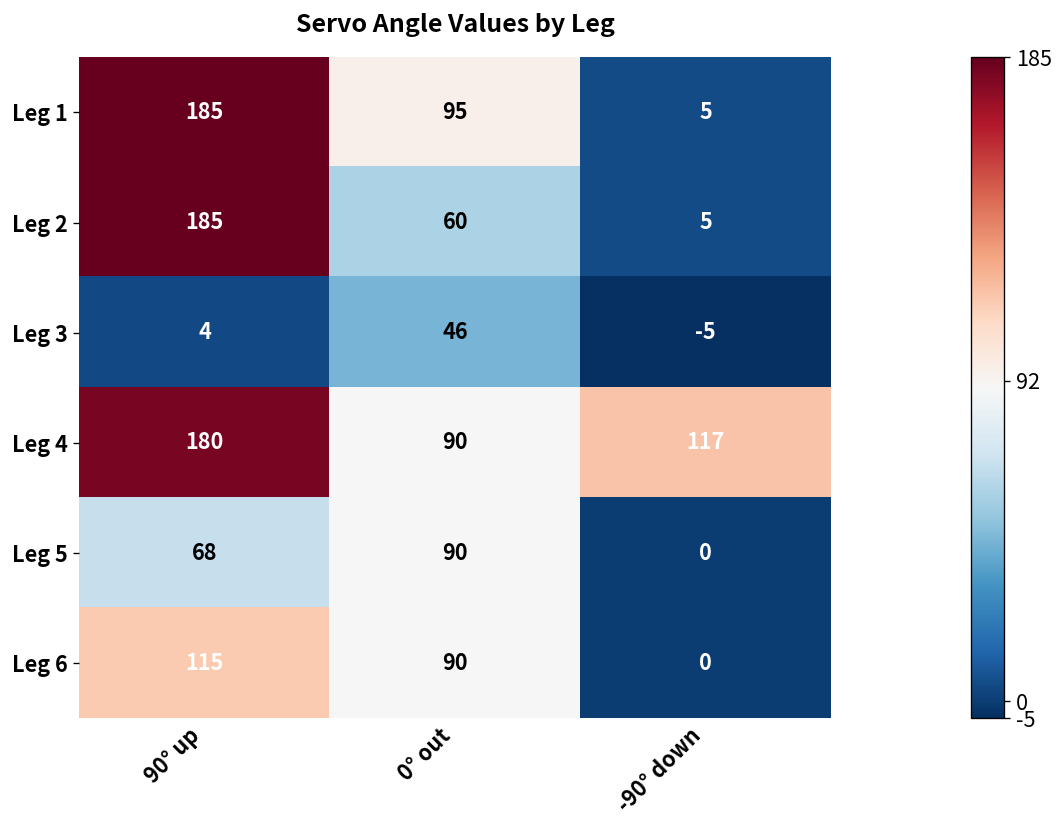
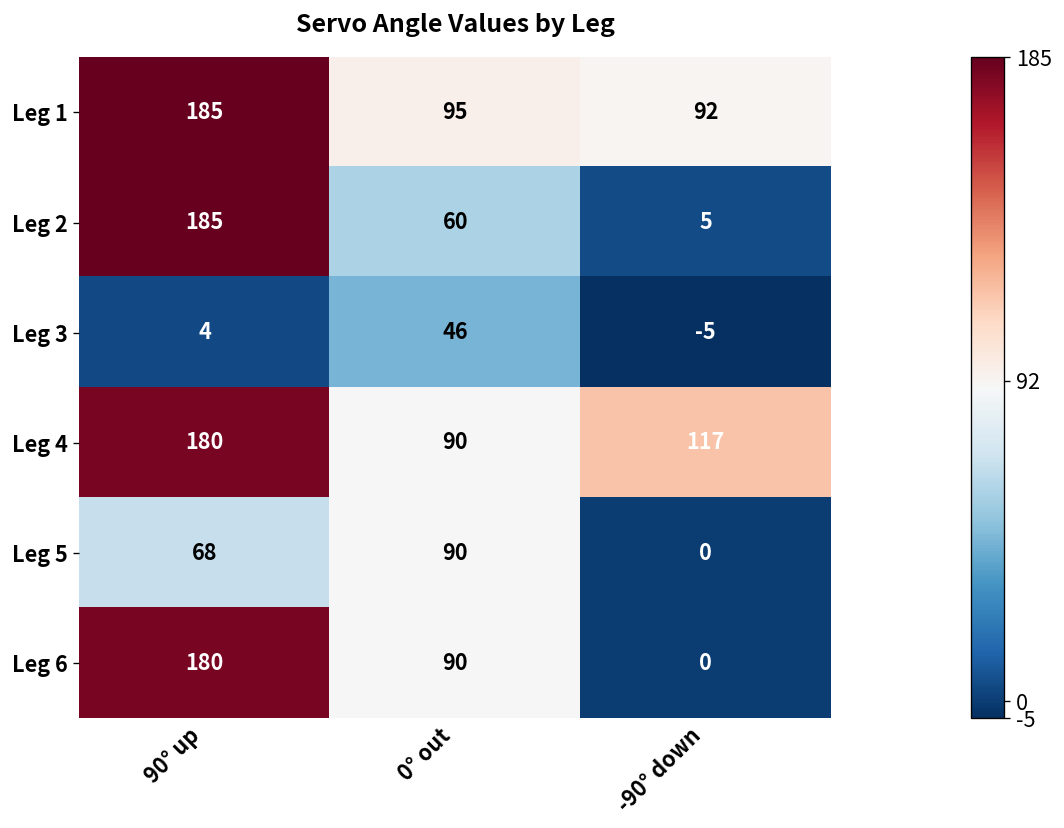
  {
    "Leg 1": {
      "90° up": 185,
      "0° out": 95,
-     "-90° down": 5
+     "-90° down": 92
    },
    "Leg 2": {
      "90° up": 185,
      "0° out": 60,
      "-90° down": 5
    },
    "Leg 3": {
      "90° up": 4,
      "0° out": 46,
      "-90° down": -5
    },
    "Leg 4": {
      "90° up": 180,
      "0° out": 90,
      "-90° down": 117
    },
    "Leg 5": {
      "90° up": 68,
      "0° out": 90,
      "-90° down": 0
    },
    "Leg 6": {
-     "90° up": 115,
+     "90° up": 180,
      "0° out": 90,
      "-90° down": 0
    }
  }
